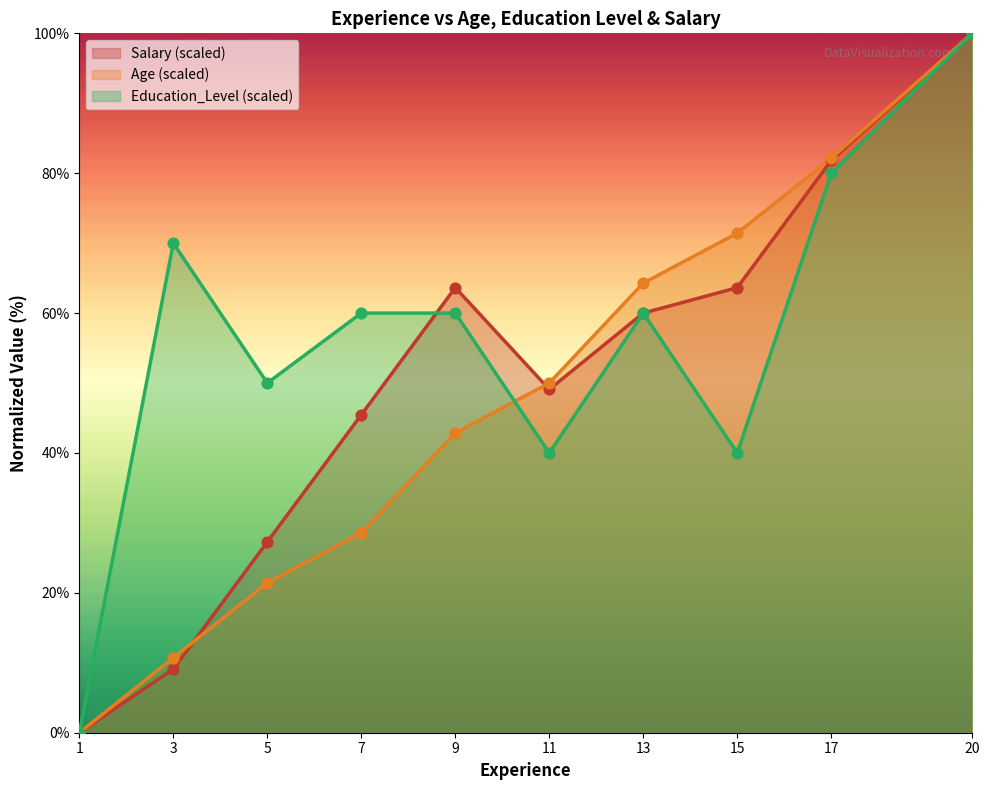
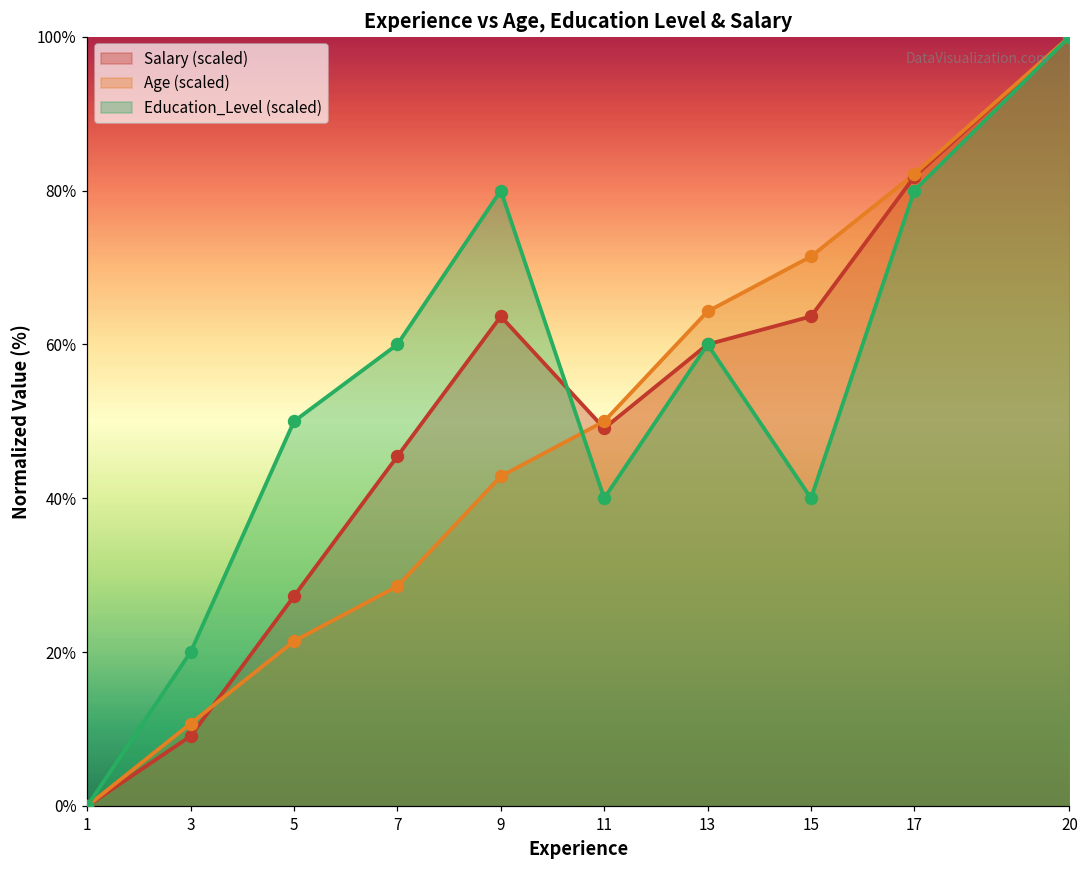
  {
    "Education_Level (scaled)": {
-     "3": "70%",
+     "3": "20%",
      "5": "50%",
      "7": "60%",
-     "9": "60%",
+     "9": "80%",
      "11": "40%",
      "15": "40%",
      "17": "80%"
    }
  }
